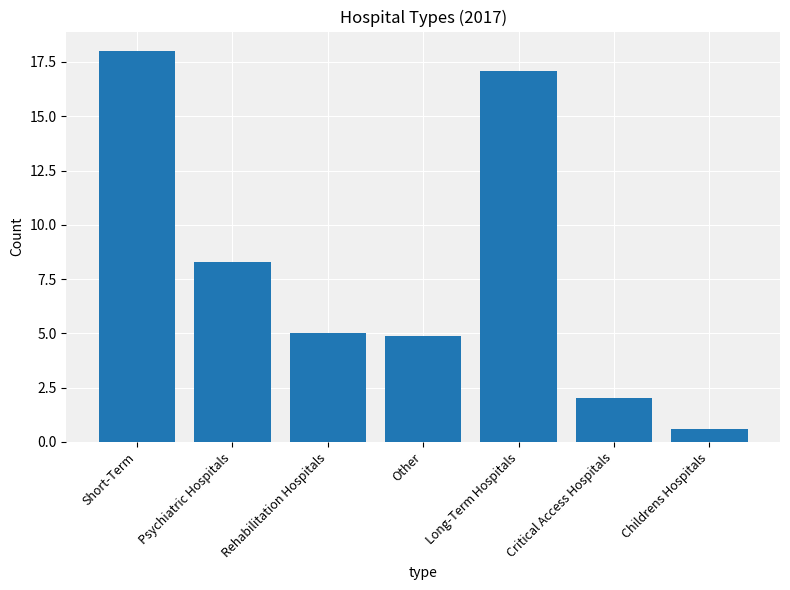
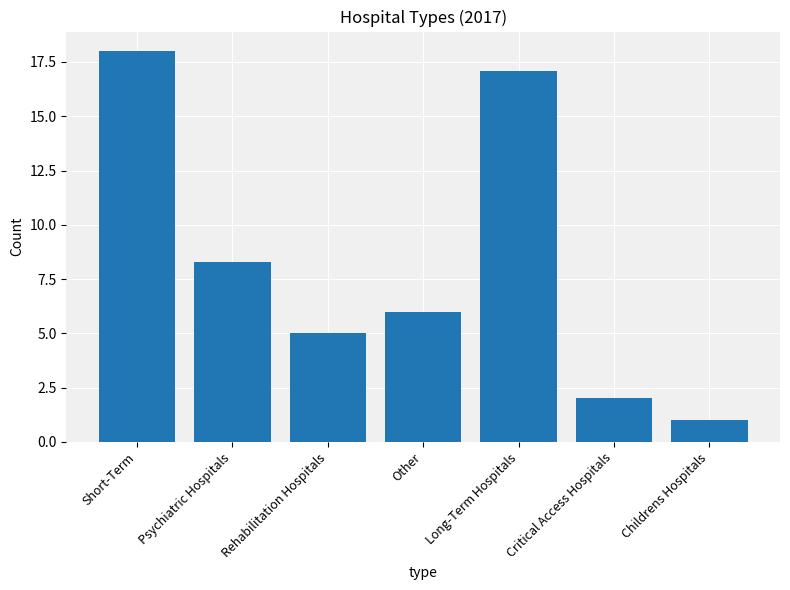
  {
    "Short-Term": 18.0,
    "Psychiatric Hospitals": 8.3,
    "Rehabilitation Hospitals": 5.0,
-   "Other": 4.9,
+   "Other": 6.0,
    "Long-Term Hospitals": 17.1,
    "Critical Access Hospitals": 2.0,
-   "Childrens Hospitals": 0.6
+   "Childrens Hospitals": 1.0
  }
